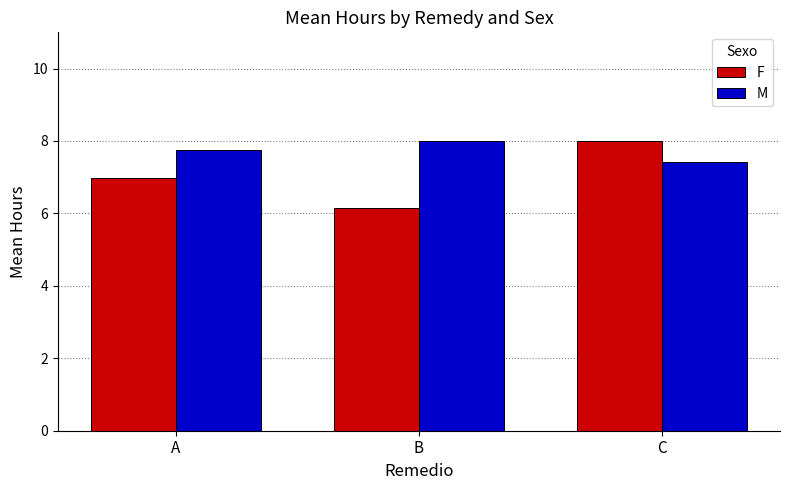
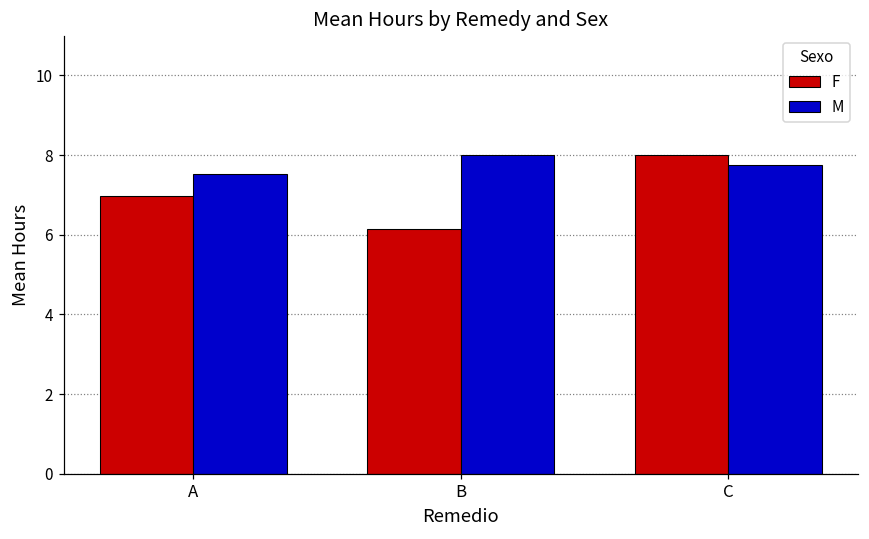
  {
    "F": {
      "A": 7.0,
      "B": 6.1,
      "C": 8.0
    },
    "M": {
-     "A": 7.8,
+     "A": 7.5,
      "B": 8.0,
-     "C": 7.4
+     "C": 7.8
    }
  }
